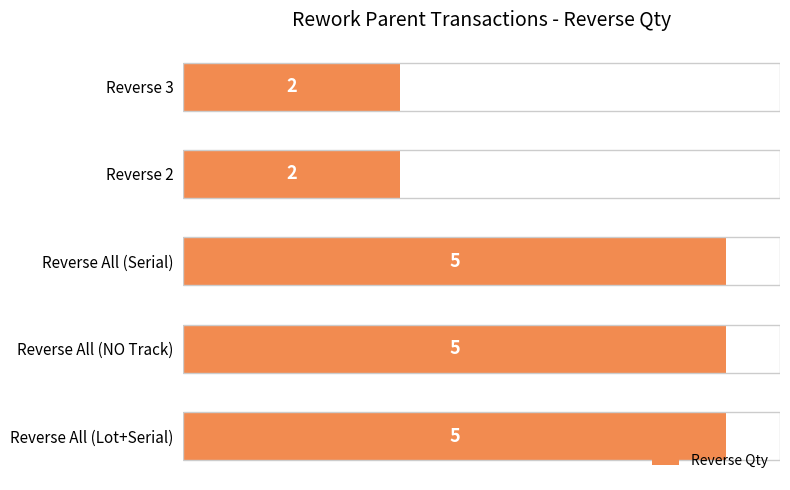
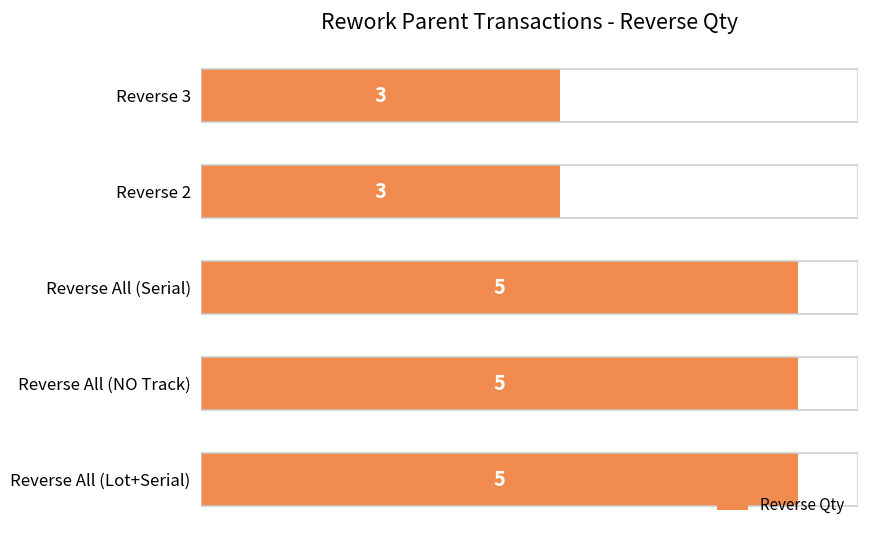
  {
-   "Reverse 3": 2,
-   "Reverse 2": 2,
+   "Reverse 3": 3,
+   "Reverse 2": 3,
    "Reverse All (Serial)": 5,
    "Reverse All (NO Track)": 5,
    "Reverse All (Lot+Serial)": 5
  }
